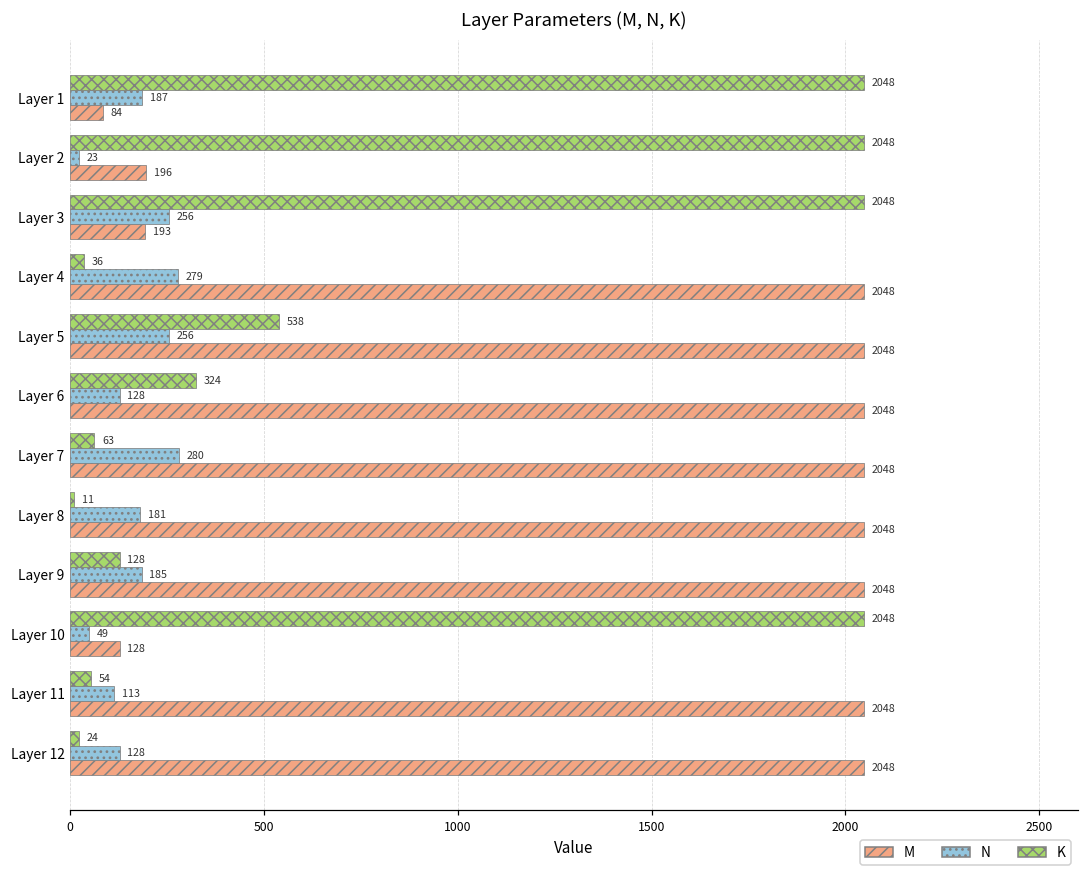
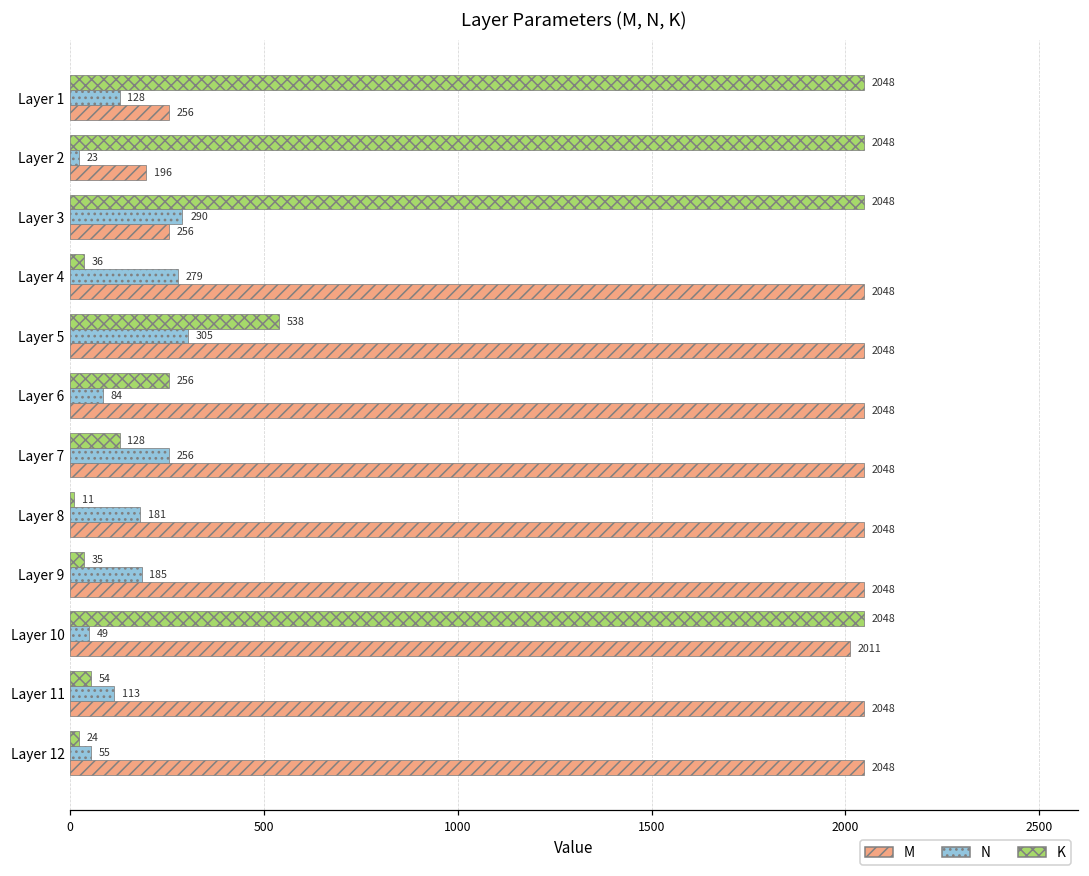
  {
    "M": {
-     "Layer 1": 84,
+     "Layer 1": 256,
      "Layer 2": 196,
-     "Layer 3": 193,
+     "Layer 3": 256,
      "Layer 4": 2048,
      "Layer 5": 2048,
      "Layer 6": 2048,
      "Layer 7": 2048,
      "Layer 8": 2048,
      "Layer 9": 2048,
-     "Layer 10": 128,
+     "Layer 10": 2011,
      "Layer 11": 2048,
      "Layer 12": 2048
    },
    "N": {
-     "Layer 1": 187,
+     "Layer 1": 128,
      "Layer 2": 23,
-     "Layer 3": 256,
+     "Layer 3": 290,
      "Layer 4": 279,
-     "Layer 5": 256,
-     "Layer 6": 128,
-     "Layer 7": 280,
+     "Layer 5": 305,
+     "Layer 6": 84,
+     "Layer 7": 256,
      "Layer 8": 181,
      "Layer 9": 185,
      "Layer 10": 49,
      "Layer 11": 113,
-     "Layer 12": 128
+     "Layer 12": 55
    },
    "K": {
      "Layer 1": 2048,
      "Layer 2": 2048,
      "Layer 3": 2048,
      "Layer 4": 36,
      "Layer 5": 538,
-     "Layer 6": 324,
-     "Layer 7": 63,
+     "Layer 6": 256,
+     "Layer 7": 128,
      "Layer 8": 11,
-     "Layer 9": 128,
+     "Layer 9": 35,
      "Layer 10": 2048,
      "Layer 11": 54,
      "Layer 12": 24
    }
  }
